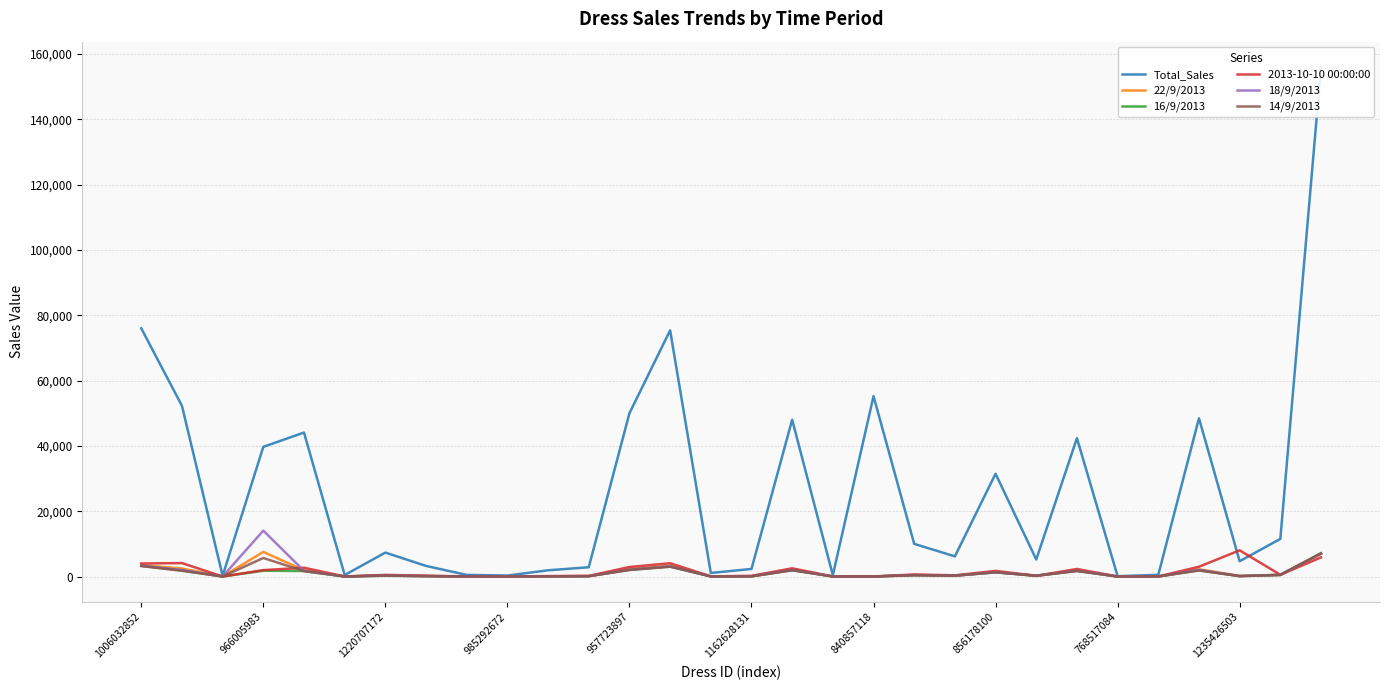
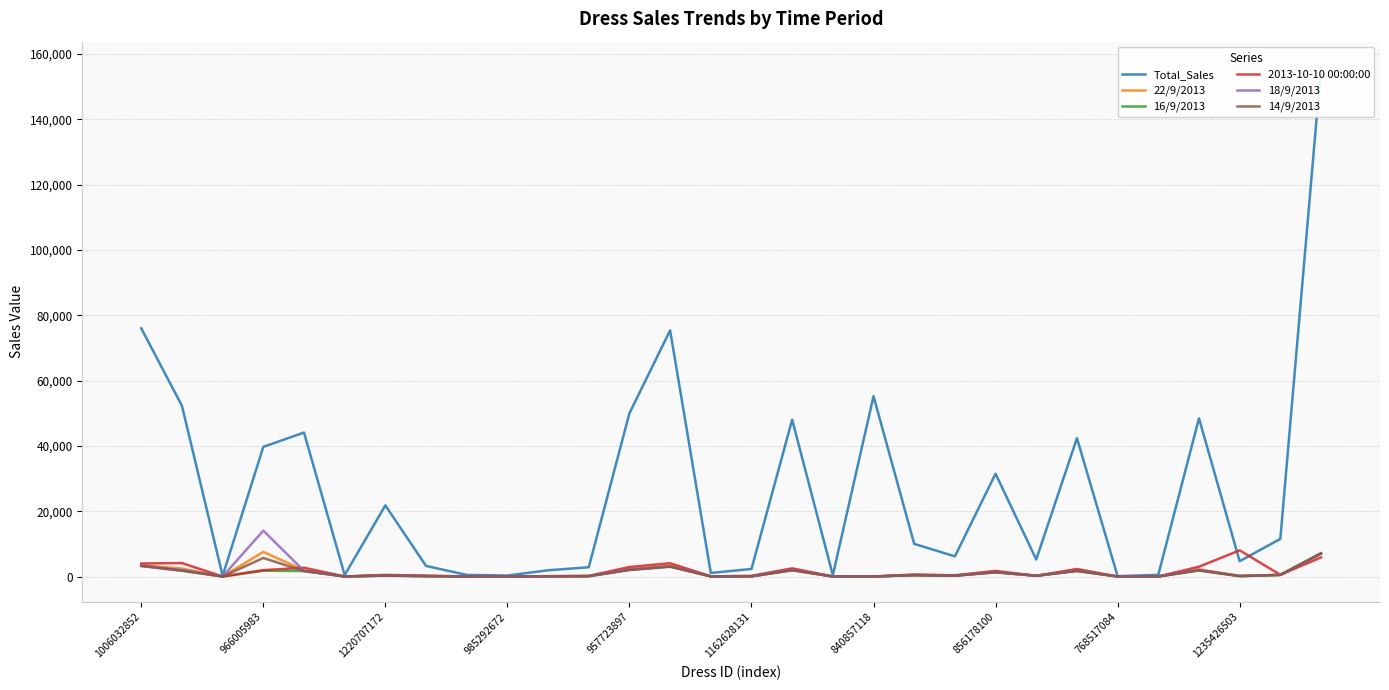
  {
    "Total_Sales": {
      "1006032852": "76,000",
      "966005983": "40,000",
-     "1220707172": "7,000",
+     "1220707172": "22,000",
      "957723897": "50,000",
      "1162628131": "2,000",
      "840857118": "55,000",
      "856178100": "31,000",
      "1235426503": "5,000"
    },
    "22/9/2013": {
      "966005983": "8,000"
    },
    "2013-10-10 00:00:00": {
      "1235426503": "8,000"
    },
    "18/9/2013": {
      "966005983": "14,000"
    },
    "14/9/2013": {
      "966005983": "6,000"
    }
  }
